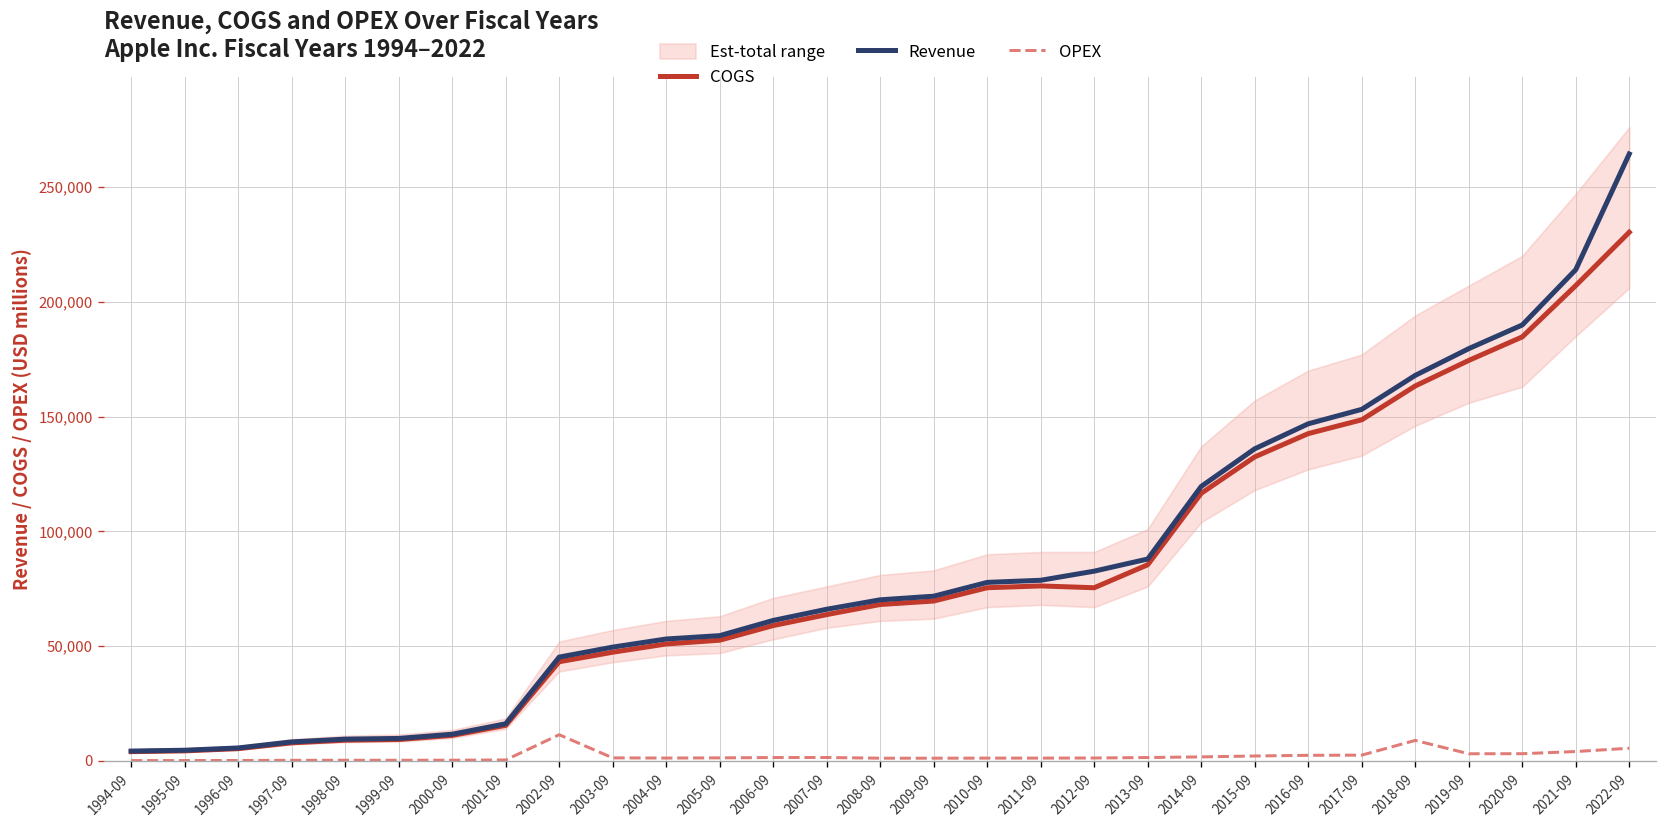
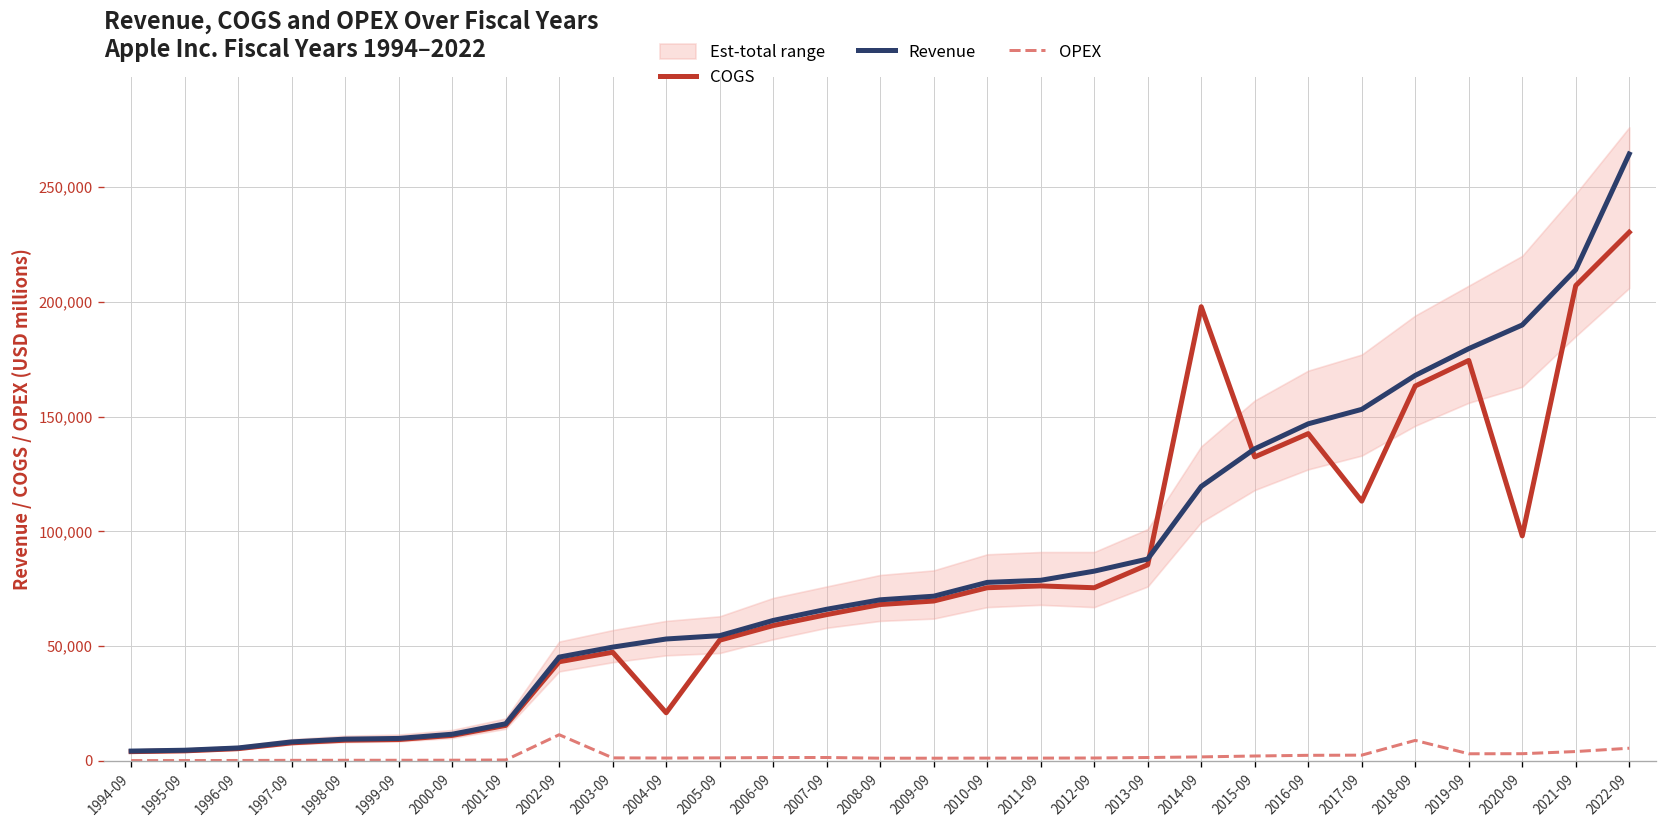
  {
    "COGS": {
      "2002-09": "43,000",
      "2003-09": "47,000",
-     "2004-09": "51,000",
+     "2004-09": "21,000",
      "2005-09": "53,000",
      "2006-09": "59,000",
      "2007-09": "64,000",
      "2008-09": "68,000",
      "2009-09": "70,000",
      "2010-09": "75,000",
      "2011-09": "76,000",
      "2012-09": "75,000",
      "2013-09": "85,000",
-     "2014-09": "117,000",
+     "2014-09": "198,000",
      "2015-09": "132,000",
      "2016-09": "143,000",
-     "2017-09": "149,000",
+     "2017-09": "113,000",
      "2018-09": "163,000",
      "2019-09": "174,000",
-     "2020-09": "185,000",
+     "2020-09": "98,000",
      "2021-09": "207,000",
      "2022-09": "230,000"
    },
    "Revenue": {
      "2002-09": "45,000",
      "2003-09": "50,000",
      "2004-09": "53,000",
      "2005-09": "55,000",
      "2006-09": "61,000",
      "2007-09": "66,000",
      "2008-09": "70,000",
      "2009-09": "72,000",
      "2010-09": "78,000",
      "2011-09": "79,000",
      "2012-09": "83,000",
      "2013-09": "88,000",
      "2014-09": "120,000",
      "2015-09": "136,000",
      "2016-09": "147,000",
      "2017-09": "153,000",
      "2018-09": "168,000",
      "2019-09": "180,000",
      "2020-09": "190,000",
      "2021-09": "214,000",
      "2022-09": "264,000"
    },
    "OPEX": {
      "1994-09": "0",
      "1995-09": "0",
      "1996-09": "0",
      "1997-09": "0",
      "1998-09": "0",
      "1999-09": "0",
      "2000-09": "0",
      "2001-09": "0",
      "2002-09": "11,000",
      "2003-09": "1,000",
      "2004-09": "1,000",
      "2005-09": "1,000",
      "2006-09": "1,000",
      "2007-09": "2,000",
      "2008-09": "1,000",
      "2009-09": "1,000",
      "2010-09": "1,000",
      "2011-09": "1,000",
      "2012-09": "1,000",
      "2013-09": "1,000",
      "2014-09": "2,000",
      "2015-09": "2,000",
      "2016-09": "2,000",
      "2017-09": "3,000",
      "2018-09": "9,000",
      "2019-09": "3,000",
      "2020-09": "3,000",
      "2021-09": "4,000",
      "2022-09": "6,000"
    }
  }
